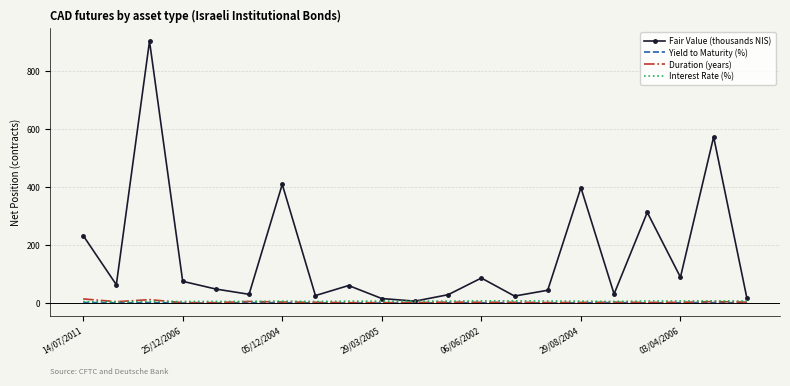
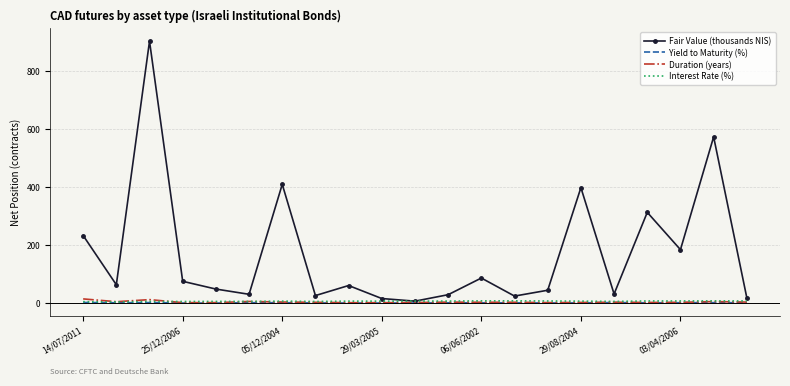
  {
    "Fair Value (thousands NIS)": {
      "05/12/2004": 410,
      "29/03/2005": 10,
      "29/08/2004": 400,
-     "03/04/2006": 90
+     "03/04/2006": 180
    }
  }
